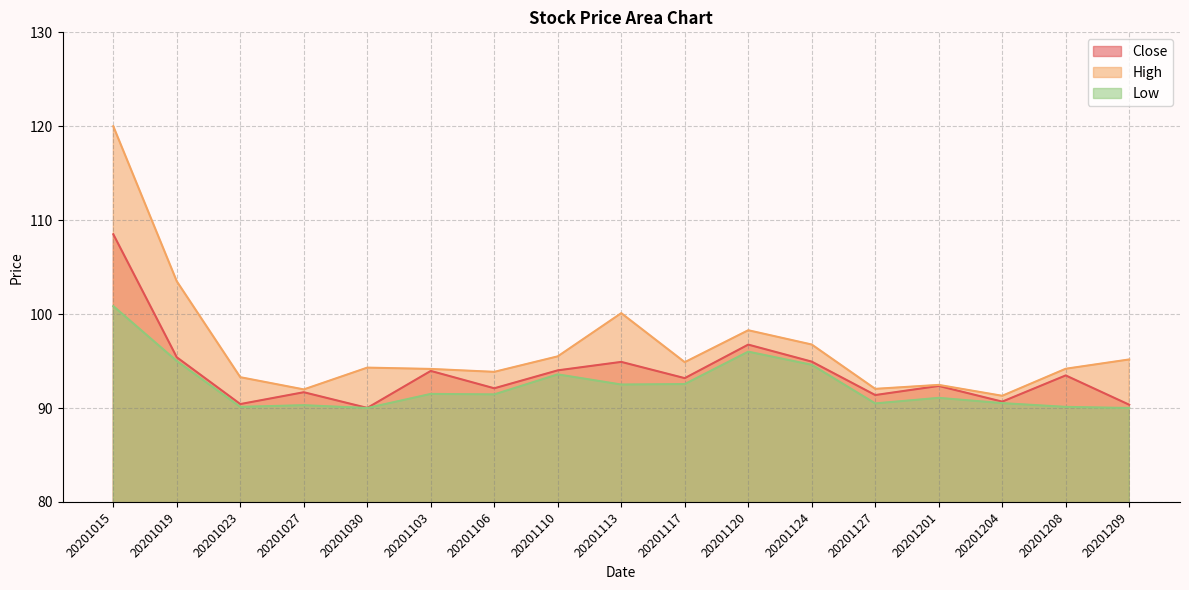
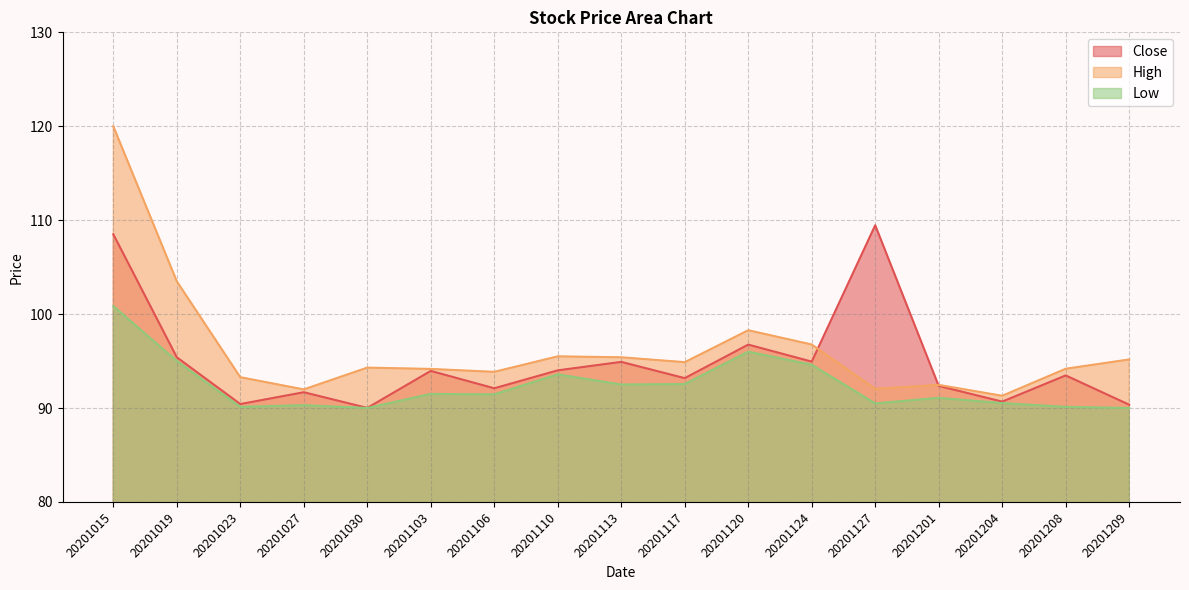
  {
    "Close": {
      "20201015": 109,
      "20201019": 95,
      "20201023": 90,
      "20201027": 92,
      "20201106": 92,
      "20201110": 94,
      "20201113": 95,
      "20201117": 93,
      "20201120": 97,
      "20201124": 95,
-     "20201127": 91,
+     "20201127": 109,
      "20201208": 93,
      "20201209": 90
    },
    "High": {
      "20201015": 120,
      "20201019": 103,
      "20201023": 93,
      "20201027": 92,
      "20201030": 94,
      "20201106": 94,
      "20201110": 96,
-     "20201113": 100,
+     "20201113": 95,
      "20201117": 95,
      "20201120": 98,
      "20201124": 97,
      "20201127": 92,
      "20201204": 91,
      "20201208": 94,
      "20201209": 95
    },
    "Low": {
      "20201015": 101,
      "20201019": 95,
      "20201023": 90,
      "20201027": 90,
      "20201103": 92,
      "20201106": 91,
      "20201110": 94,
      "20201113": 93,
      "20201117": 93,
      "20201120": 96,
      "20201124": 95,
      "20201127": 90,
      "20201201": 91,
      "20201208": 90,
      "20201209": 90
    }
  }
